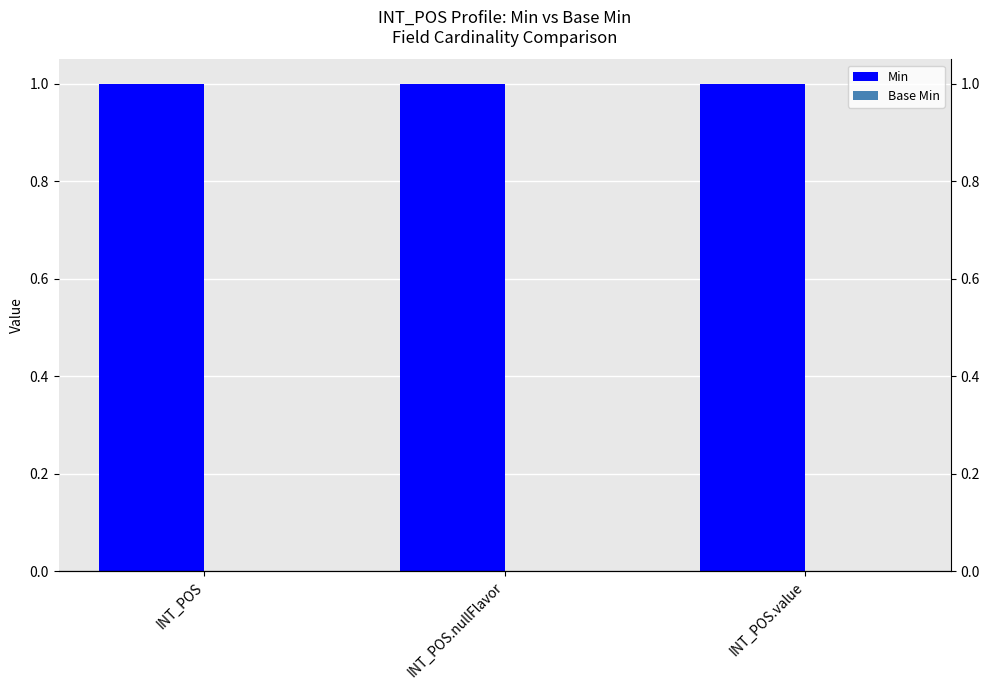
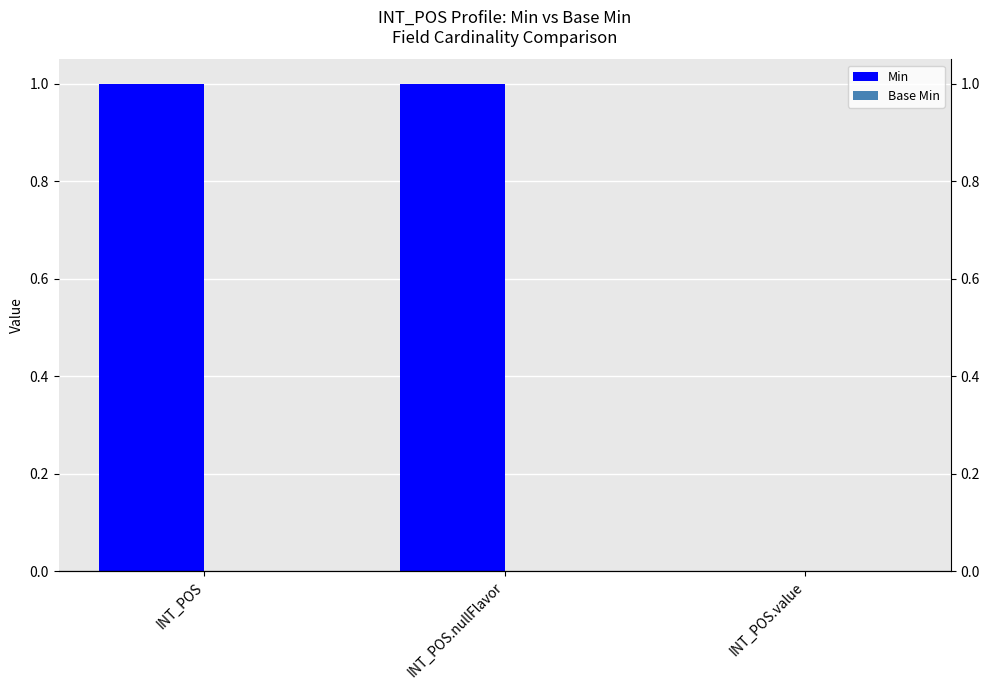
  {
    "Min": {
      "INT_POS": 1,
      "INT_POS.nullFlavor": 1,
-     "INT_POS.value": 1
+     "INT_POS.value": 0
    },
    "Base Min": {
      "INT_POS": 0,
      "INT_POS.nullFlavor": 0,
      "INT_POS.value": 0
    }
  }
